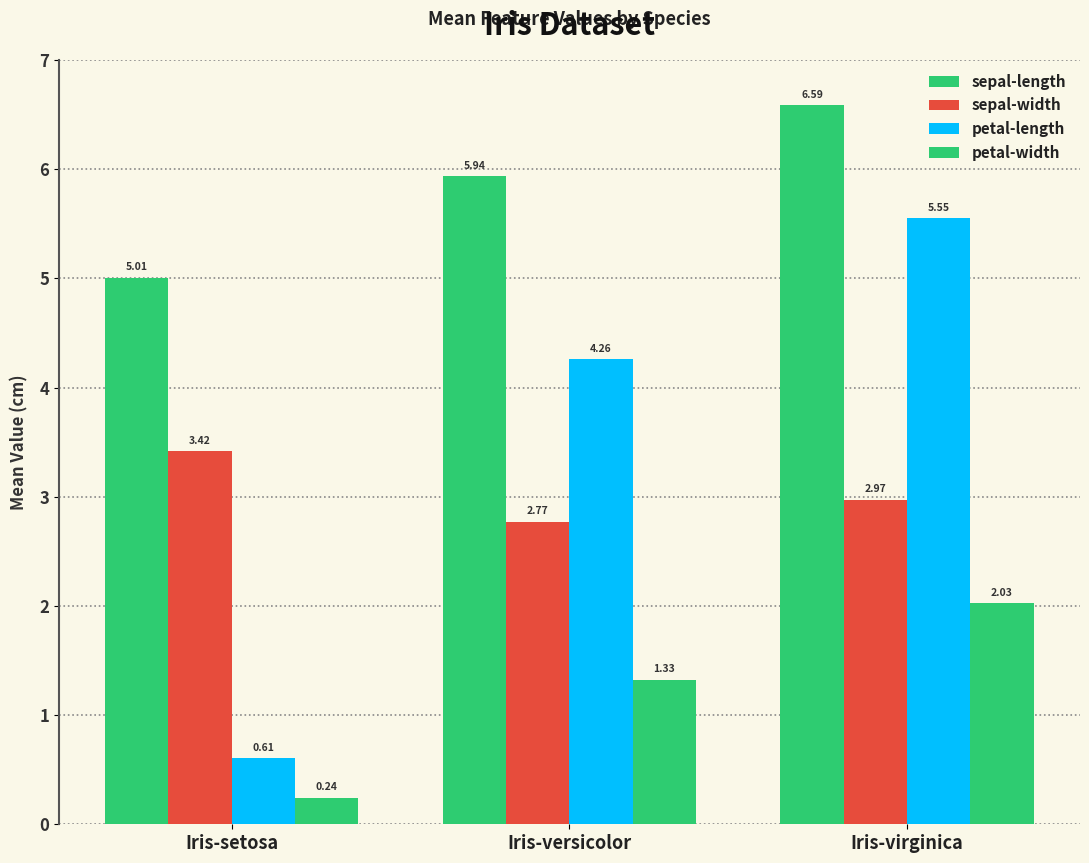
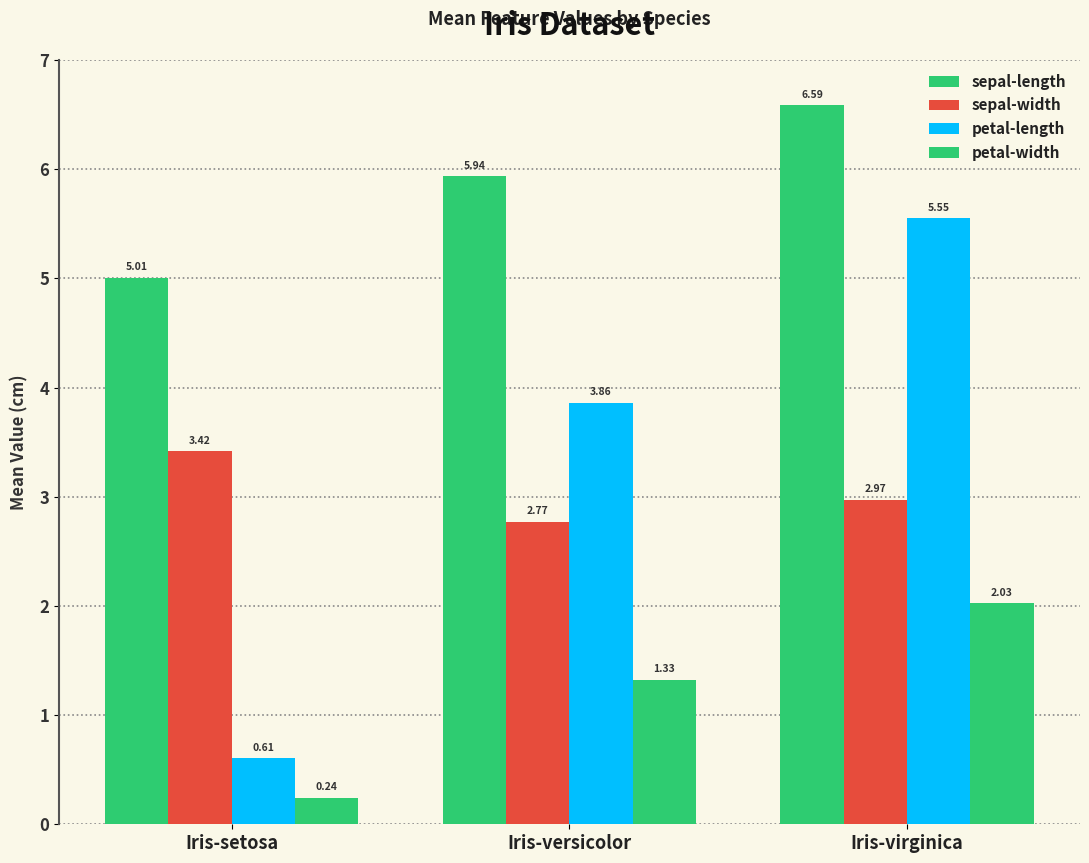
  {
    "sepal-width": {
      "Iris-setosa": 3.42,
      "Iris-versicolor": 2.77,
      "Iris-virginica": 2.97
    },
    "petal-length": {
      "Iris-setosa": 0.61,
-     "Iris-versicolor": 4.26,
+     "Iris-versicolor": 3.86,
      "Iris-virginica": 5.55
    }
  }
